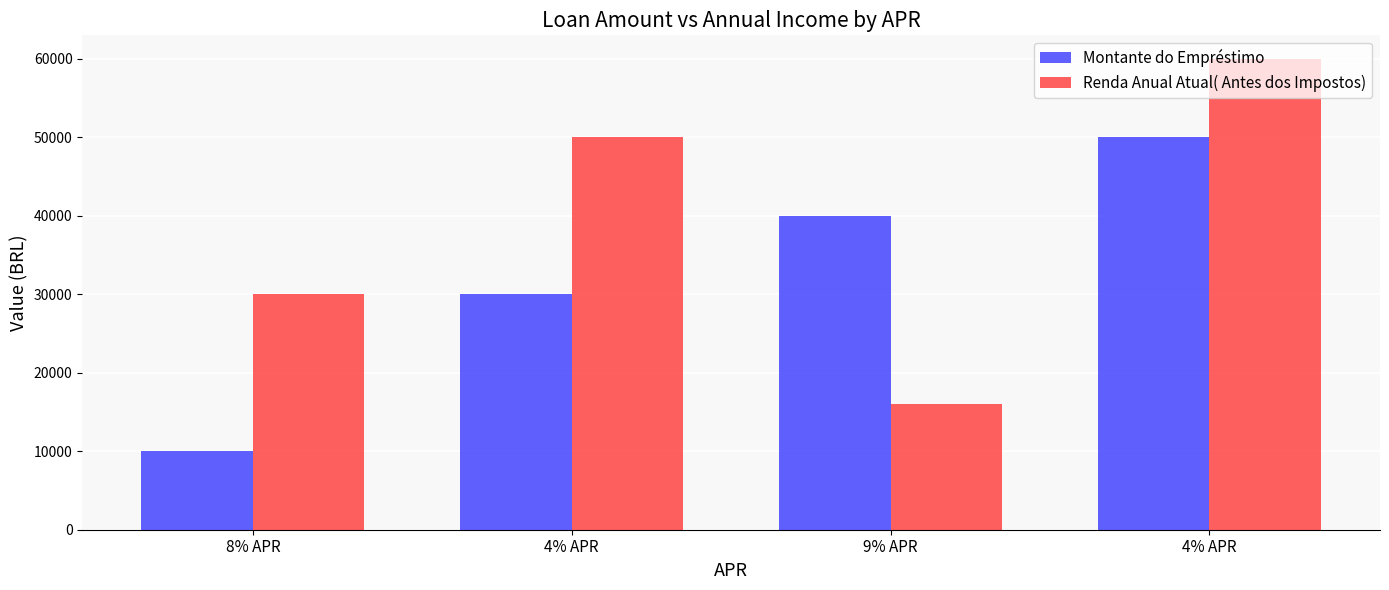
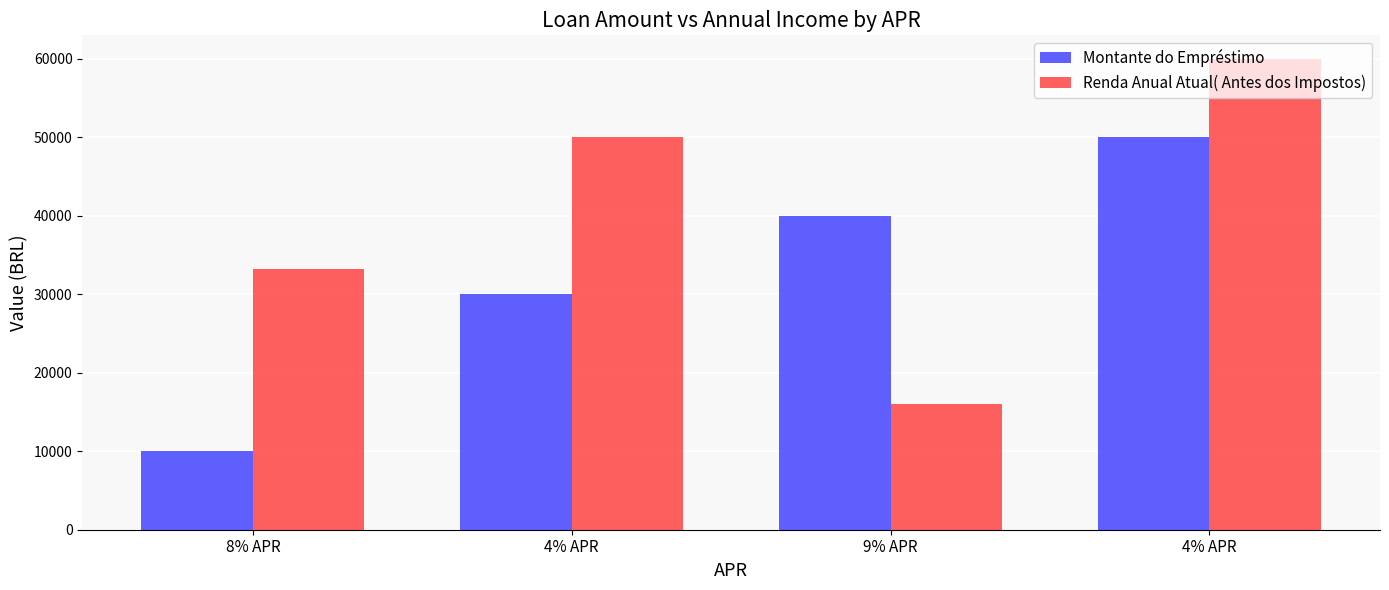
  {
    "Montante do Empréstimo": {
      "8% APR": 10000,
      "9% APR": 40000
    },
    "Renda Anual Atual( Antes dos Impostos)": {
-     "8% APR": 30000,
+     "8% APR": 33000,
      "9% APR": 16000
    }
  }
